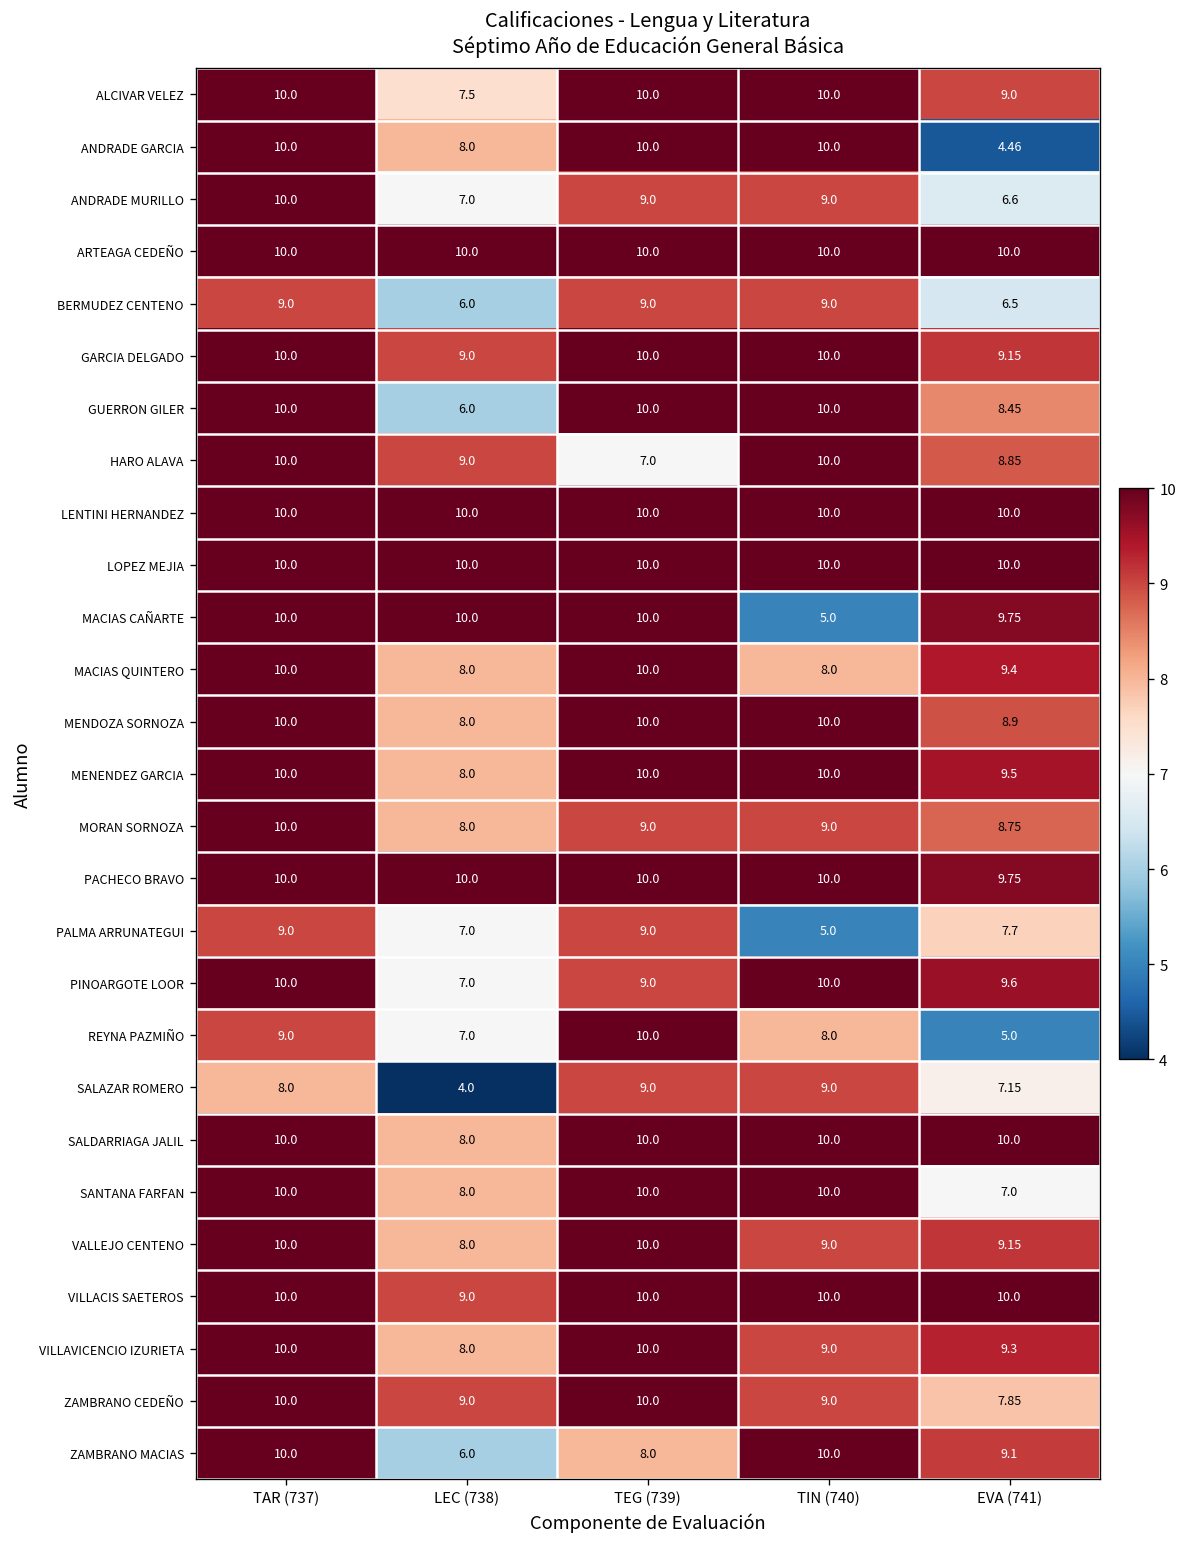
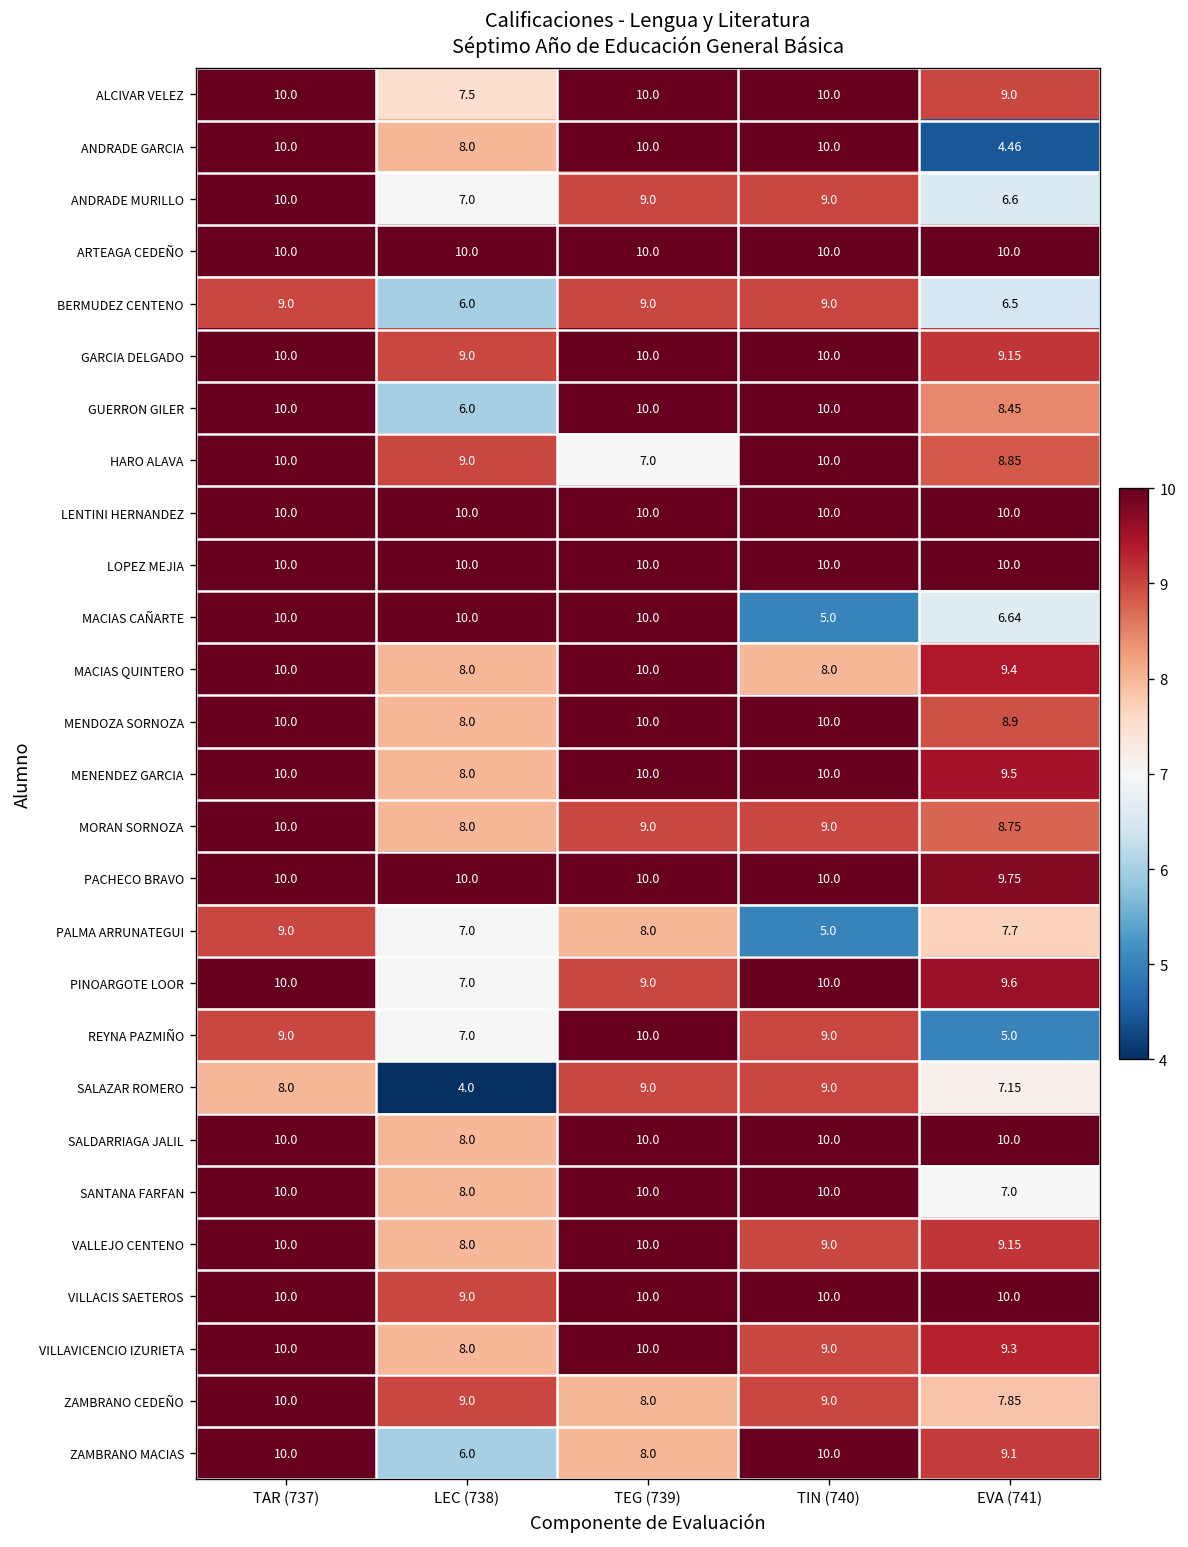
  {
    "ALCIVAR VELEZ": {
      "TAR (737)": 10.0,
      "LEC (738)": 7.5,
      "TEG (739)": 10.0,
      "TIN (740)": 10.0,
      "EVA (741)": 9.0
    },
    "ANDRADE GARCIA": {
      "TAR (737)": 10.0,
      "LEC (738)": 8.0,
      "TEG (739)": 10.0,
      "TIN (740)": 10.0,
      "EVA (741)": 4.46
    },
    "ANDRADE MURILLO": {
      "TAR (737)": 10.0,
      "LEC (738)": 7.0,
      "TEG (739)": 9.0,
      "TIN (740)": 9.0,
      "EVA (741)": 6.6
    },
    "ARTEAGA CEDEÑO": {
      "TAR (737)": 10.0,
      "LEC (738)": 10.0,
      "TEG (739)": 10.0,
      "TIN (740)": 10.0,
      "EVA (741)": 10.0
    },
    "BERMUDEZ CENTENO": {
      "TAR (737)": 9.0,
      "LEC (738)": 6.0,
      "TEG (739)": 9.0,
      "TIN (740)": 9.0,
      "EVA (741)": 6.5
    },
    "GARCIA DELGADO": {
      "TAR (737)": 10.0,
      "LEC (738)": 9.0,
      "TEG (739)": 10.0,
      "TIN (740)": 10.0,
      "EVA (741)": 9.15
    },
    "GUERRON GILER": {
      "TAR (737)": 10.0,
      "LEC (738)": 6.0,
      "TEG (739)": 10.0,
      "TIN (740)": 10.0,
      "EVA (741)": 8.45
    },
    "HARO ALAVA": {
      "TAR (737)": 10.0,
      "LEC (738)": 9.0,
      "TEG (739)": 7.0,
      "TIN (740)": 10.0,
      "EVA (741)": 8.85
    },
    "LENTINI HERNANDEZ": {
      "TAR (737)": 10.0,
      "LEC (738)": 10.0,
      "TEG (739)": 10.0,
      "TIN (740)": 10.0,
      "EVA (741)": 10.0
    },
    "LOPEZ MEJIA": {
      "TAR (737)": 10.0,
      "LEC (738)": 10.0,
      "TEG (739)": 10.0,
      "TIN (740)": 10.0,
      "EVA (741)": 10.0
    },
    "MACIAS CAÑARTE": {
      "TAR (737)": 10.0,
      "LEC (738)": 10.0,
      "TEG (739)": 10.0,
      "TIN (740)": 5.0,
-     "EVA (741)": 9.75
+     "EVA (741)": 6.64
    },
    "MACIAS QUINTERO": {
      "TAR (737)": 10.0,
      "LEC (738)": 8.0,
      "TEG (739)": 10.0,
      "TIN (740)": 8.0,
      "EVA (741)": 9.4
    },
    "MENDOZA SORNOZA": {
      "TAR (737)": 10.0,
      "LEC (738)": 8.0,
      "TEG (739)": 10.0,
      "TIN (740)": 10.0,
      "EVA (741)": 8.9
    },
    "MENENDEZ GARCIA": {
      "TAR (737)": 10.0,
      "LEC (738)": 8.0,
      "TEG (739)": 10.0,
      "TIN (740)": 10.0,
      "EVA (741)": 9.5
    },
    "MORAN SORNOZA": {
      "TAR (737)": 10.0,
      "LEC (738)": 8.0,
      "TEG (739)": 9.0,
      "TIN (740)": 9.0,
      "EVA (741)": 8.75
    },
    "PACHECO BRAVO": {
      "TAR (737)": 10.0,
      "LEC (738)": 10.0,
      "TEG (739)": 10.0,
      "TIN (740)": 10.0,
      "EVA (741)": 9.75
    },
    "PALMA ARRUNATEGUI": {
      "TAR (737)": 9.0,
      "LEC (738)": 7.0,
-     "TEG (739)": 9.0,
+     "TEG (739)": 8.0,
      "TIN (740)": 5.0,
      "EVA (741)": 7.7
    },
    "PINOARGOTE LOOR": {
      "TAR (737)": 10.0,
      "LEC (738)": 7.0,
      "TEG (739)": 9.0,
      "TIN (740)": 10.0,
      "EVA (741)": 9.6
    },
    "REYNA PAZMIÑO": {
      "TAR (737)": 9.0,
      "LEC (738)": 7.0,
      "TEG (739)": 10.0,
-     "TIN (740)": 8.0,
+     "TIN (740)": 9.0,
      "EVA (741)": 5.0
    },
    "SALAZAR ROMERO": {
      "TAR (737)": 8.0,
      "LEC (738)": 4.0,
      "TEG (739)": 9.0,
      "TIN (740)": 9.0,
      "EVA (741)": 7.15
    },
    "SALDARRIAGA JALIL": {
      "TAR (737)": 10.0,
      "LEC (738)": 8.0,
      "TEG (739)": 10.0,
      "TIN (740)": 10.0,
      "EVA (741)": 10.0
    },
    "SANTANA FARFAN": {
      "TAR (737)": 10.0,
      "LEC (738)": 8.0,
      "TEG (739)": 10.0,
      "TIN (740)": 10.0,
      "EVA (741)": 7.0
    },
    "VALLEJO CENTENO": {
      "TAR (737)": 10.0,
      "LEC (738)": 8.0,
      "TEG (739)": 10.0,
      "TIN (740)": 9.0,
      "EVA (741)": 9.15
    },
    "VILLACIS SAETEROS": {
      "TAR (737)": 10.0,
      "LEC (738)": 9.0,
      "TEG (739)": 10.0,
      "TIN (740)": 10.0,
      "EVA (741)": 10.0
    },
    "VILLAVICENCIO IZURIETA": {
      "TAR (737)": 10.0,
      "LEC (738)": 8.0,
      "TEG (739)": 10.0,
      "TIN (740)": 9.0,
      "EVA (741)": 9.3
    },
    "ZAMBRANO CEDEÑO": {
      "TAR (737)": 10.0,
      "LEC (738)": 9.0,
-     "TEG (739)": 10.0,
+     "TEG (739)": 8.0,
      "TIN (740)": 9.0,
      "EVA (741)": 7.85
    },
    "ZAMBRANO MACIAS": {
      "TAR (737)": 10.0,
      "LEC (738)": 6.0,
      "TEG (739)": 8.0,
      "TIN (740)": 10.0,
      "EVA (741)": 9.1
    }
  }
